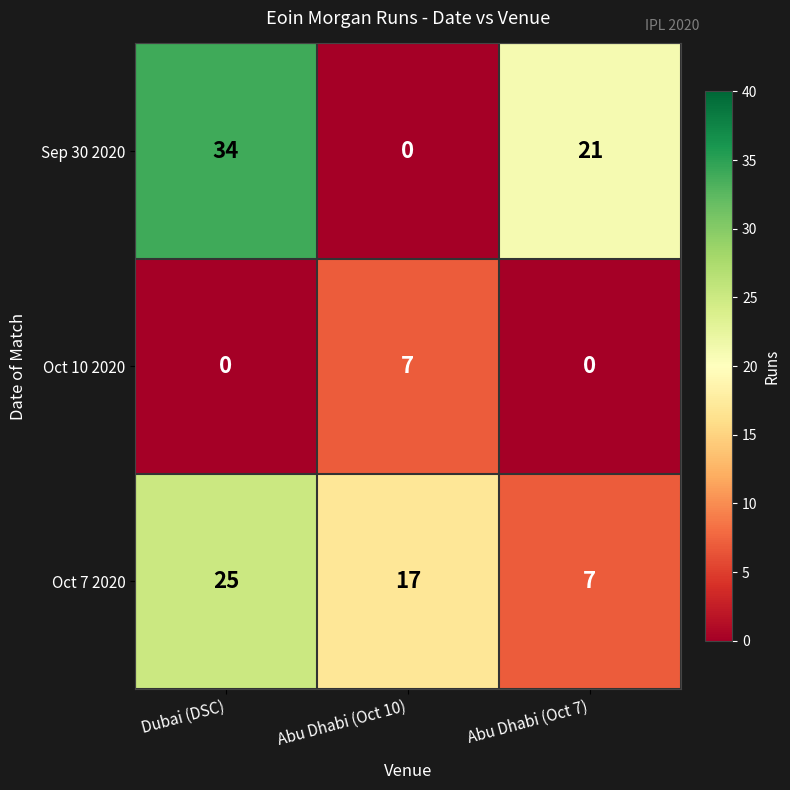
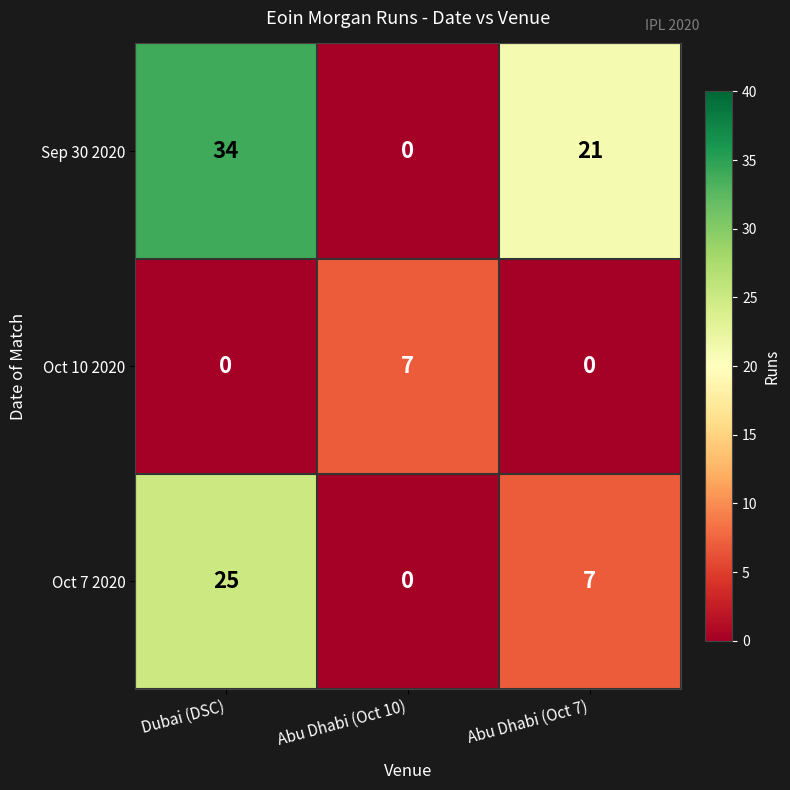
  {
    "Sep 30 2020": {
      "Dubai (DSC)": 34,
      "Abu Dhabi (Oct 10)": 0,
      "Abu Dhabi (Oct 7)": 21
    },
    "Oct 10 2020": {
      "Dubai (DSC)": 0,
      "Abu Dhabi (Oct 10)": 7,
      "Abu Dhabi (Oct 7)": 0
    },
    "Oct 7 2020": {
      "Dubai (DSC)": 25,
-     "Abu Dhabi (Oct 10)": 17,
+     "Abu Dhabi (Oct 10)": 0,
      "Abu Dhabi (Oct 7)": 7
    }
  }
